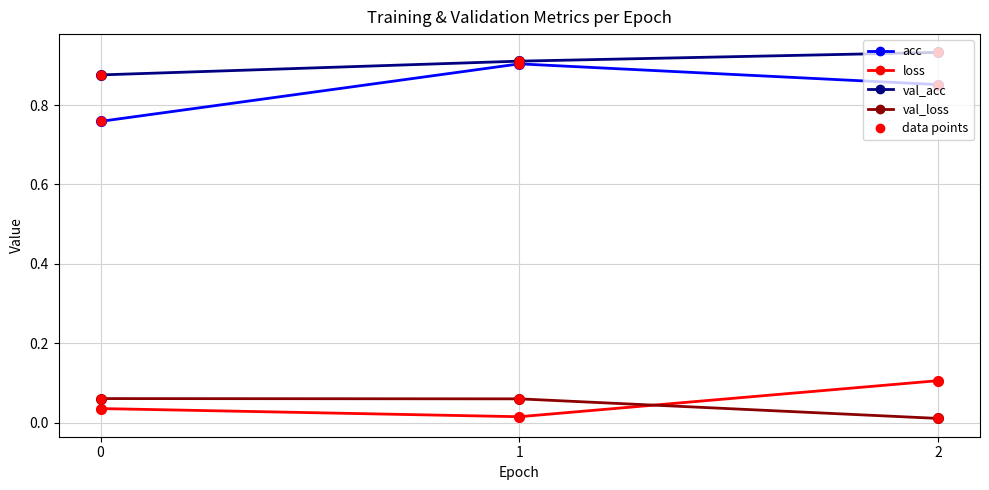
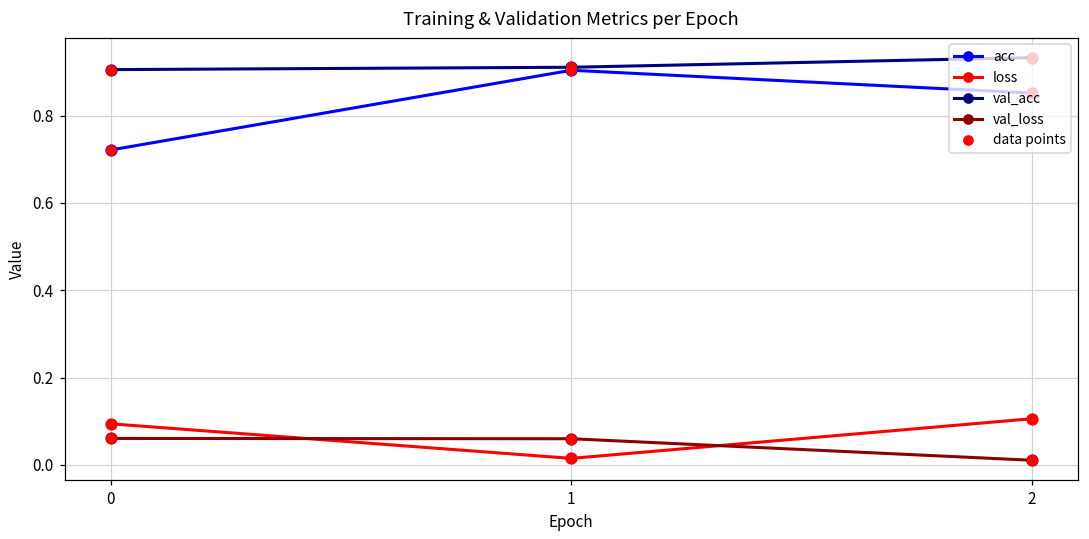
  {
    "acc": {
-     "0": 0.76,
+     "0": 0.72,
      "1": 0.90
    },
    "loss": {
-     "0": 0.04,
+     "0": 0.09,
      "1": 0.01,
      "2": 0.11
    },
    "val_acc": {
-     "0": 0.88,
+     "0": 0.91,
      "1": 0.91
    },
    "val_loss": {
      "0": 0.06,
      "1": 0.06,
      "2": 0.01
    }
  }
